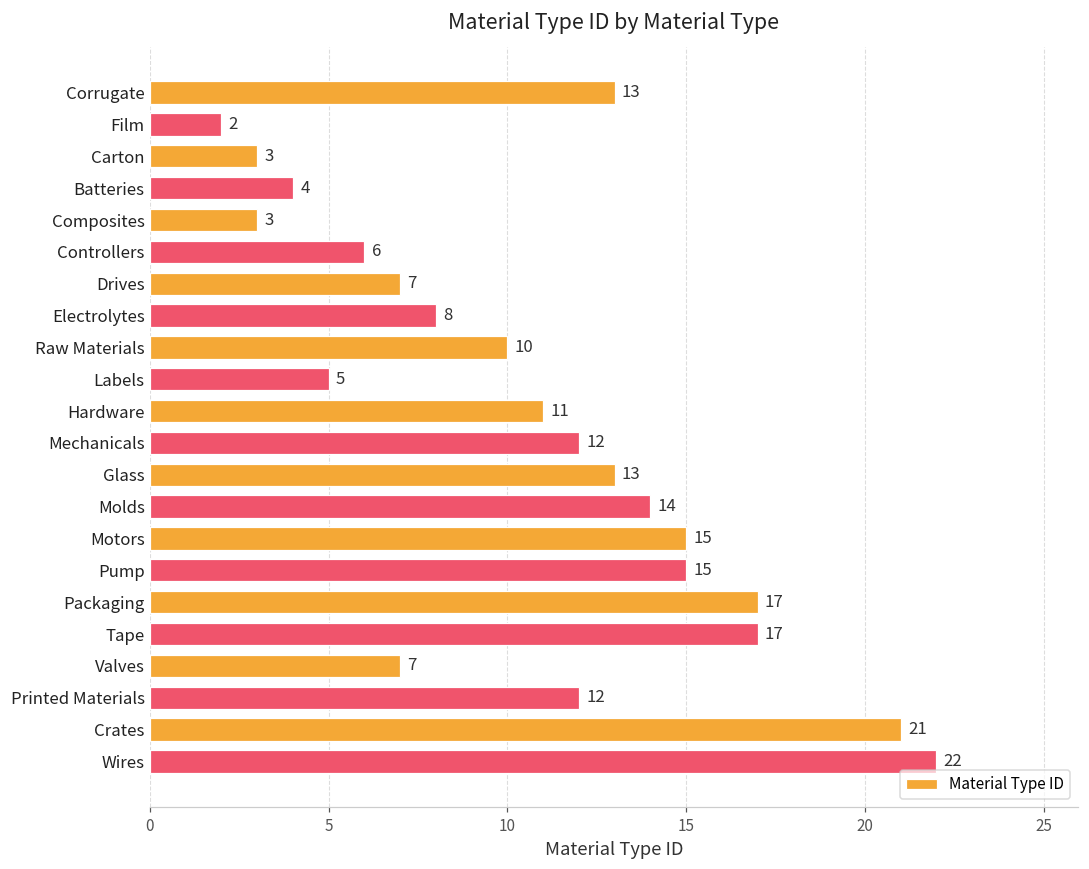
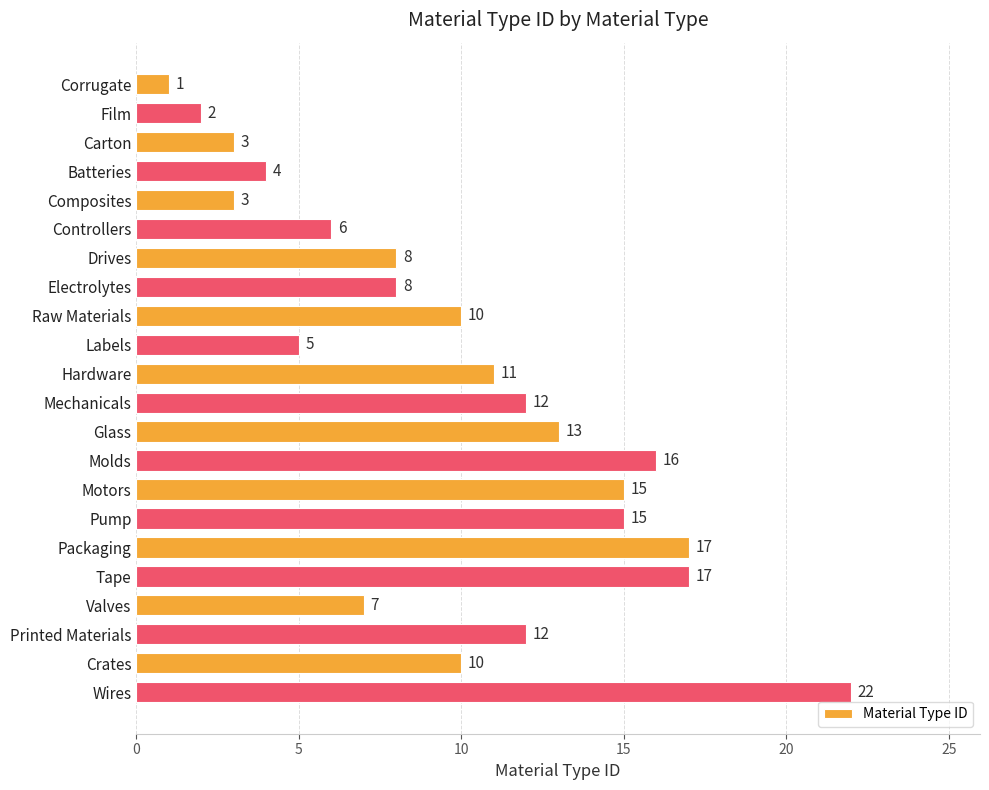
  {
-   "Corrugate": 13,
+   "Corrugate": 1,
    "Film": 2,
    "Carton": 3,
    "Batteries": 4,
    "Composites": 3,
    "Controllers": 6,
-   "Drives": 7,
+   "Drives": 8,
    "Electrolytes": 8,
    "Raw Materials": 10,
    "Labels": 5,
    "Hardware": 11,
    "Mechanicals": 12,
    "Glass": 13,
-   "Molds": 14,
+   "Molds": 16,
    "Motors": 15,
    "Pump": 15,
    "Packaging": 17,
    "Tape": 17,
    "Valves": 7,
    "Printed Materials": 12,
-   "Crates": 21,
+   "Crates": 10,
    "Wires": 22
  }
